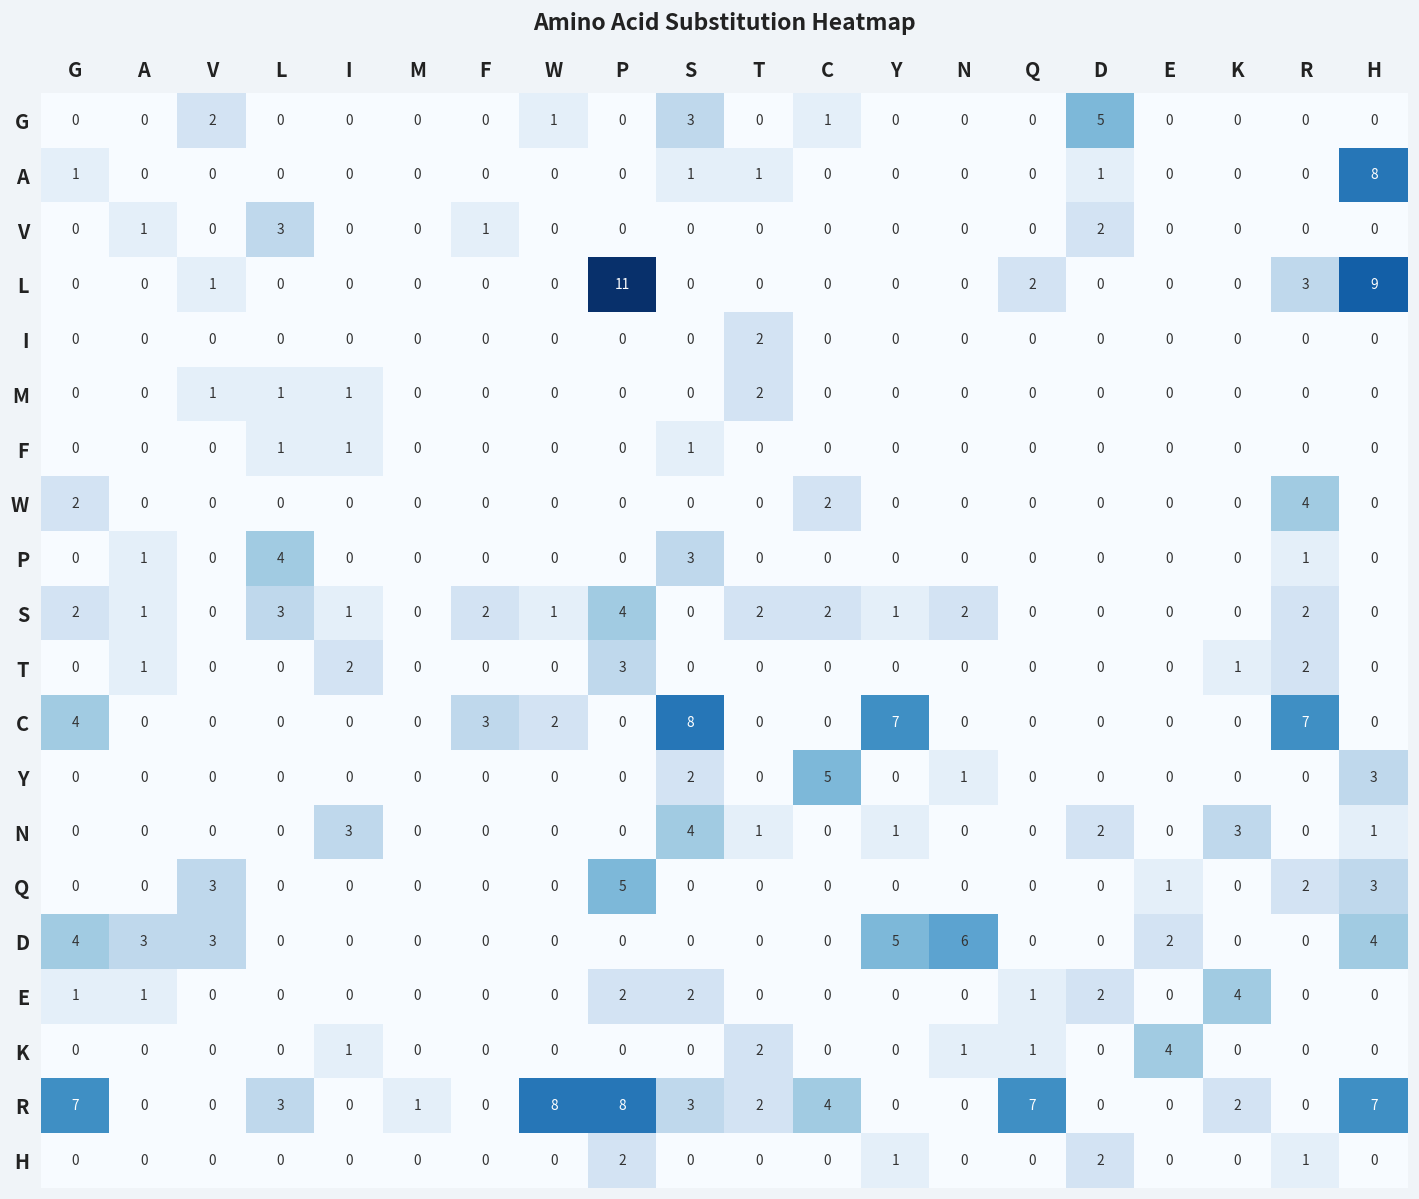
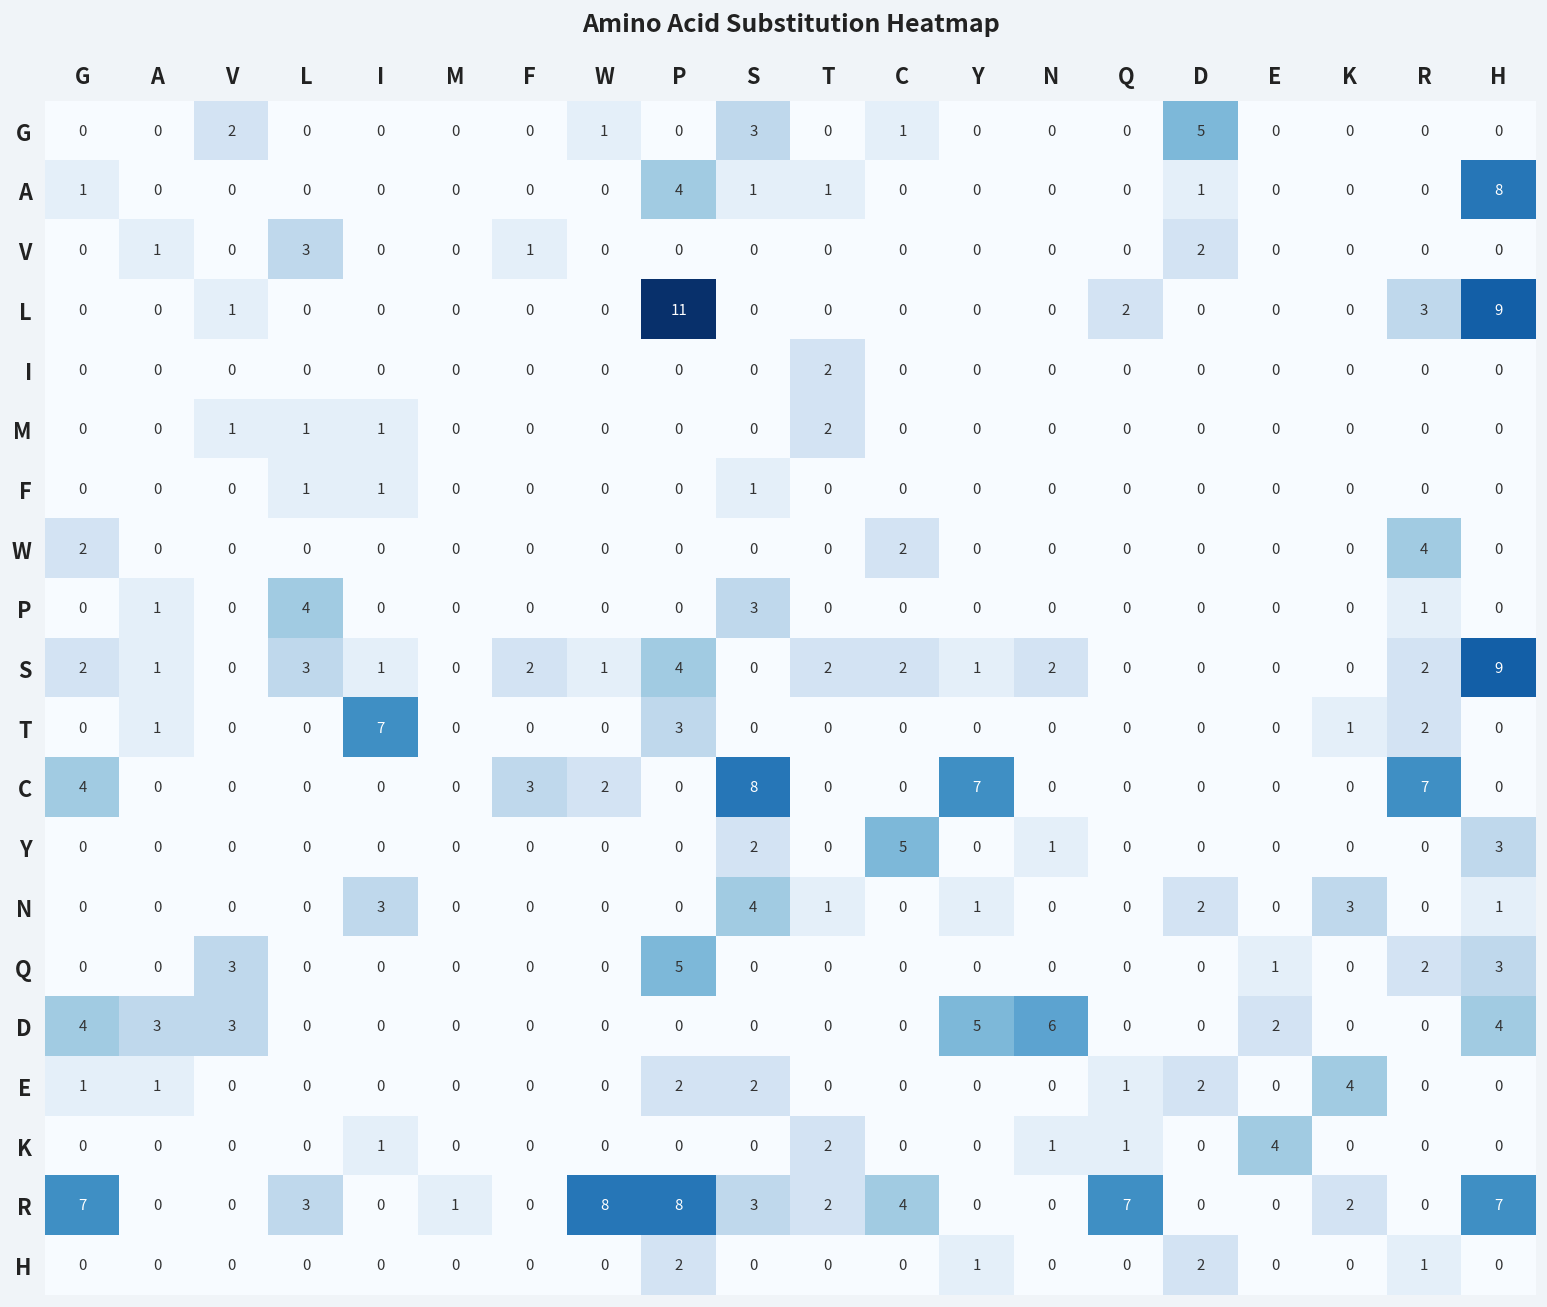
  {
    "A": {
      "G": 1,
      "A": 0,
      "V": 0,
      "L": 0,
      "I": 0,
      "M": 0,
      "F": 0,
      "W": 0,
-     "P": 0,
+     "P": 4,
      "S": 1,
      "T": 1,
      "C": 0,
      "Y": 0,
      "N": 0,
      "Q": 0,
      "D": 1,
      "E": 0,
      "K": 0,
      "R": 0,
      "H": 8
    },
    "S": {
      "G": 2,
      "A": 1,
      "V": 0,
      "L": 3,
      "I": 1,
      "M": 0,
      "F": 2,
      "W": 1,
      "P": 4,
      "S": 0,
      "T": 2,
      "C": 2,
      "Y": 1,
      "N": 2,
      "Q": 0,
      "D": 0,
      "E": 0,
      "K": 0,
      "R": 2,
-     "H": 0
+     "H": 9
    },
    "T": {
      "G": 0,
      "A": 1,
      "V": 0,
      "L": 0,
-     "I": 2,
+     "I": 7,
      "M": 0,
      "F": 0,
      "W": 0,
      "P": 3,
      "S": 0,
      "T": 0,
      "C": 0,
      "Y": 0,
      "N": 0,
      "Q": 0,
      "D": 0,
      "E": 0,
      "K": 1,
      "R": 2,
      "H": 0
    }
  }
